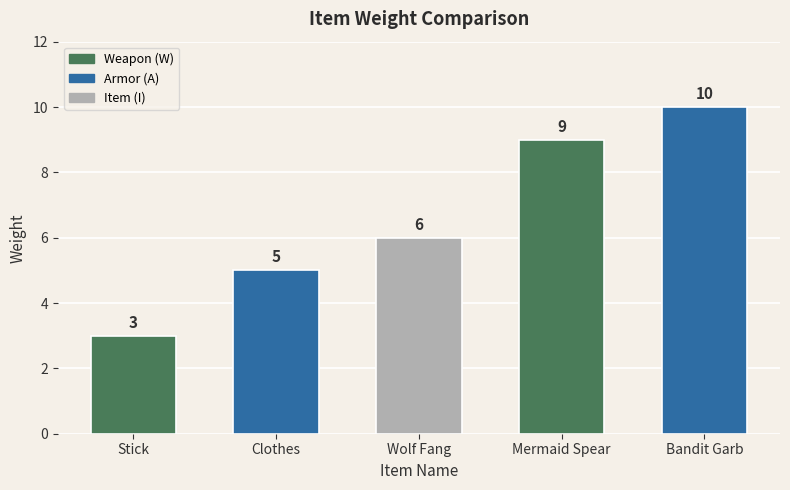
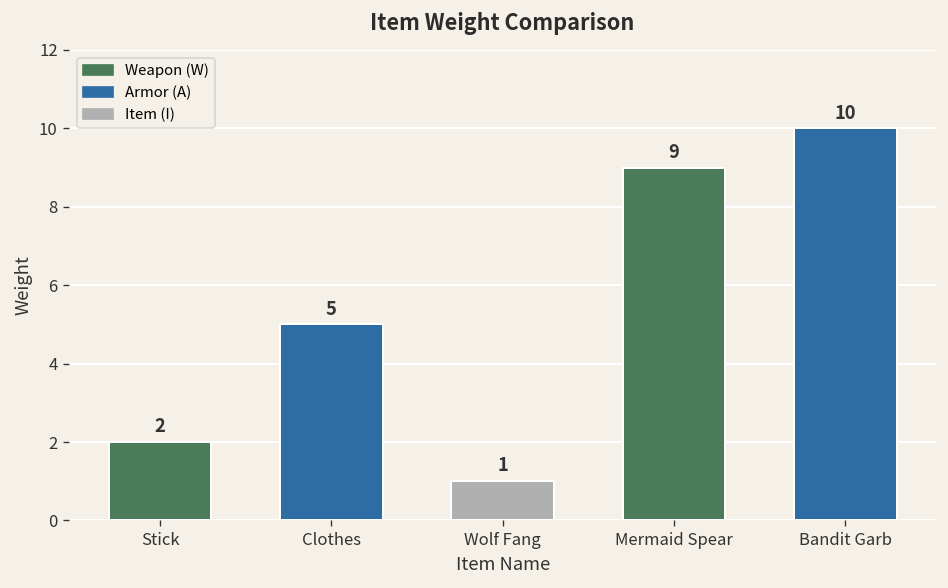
  {
-   "Stick": 3,
+   "Stick": 2,
    "Clothes": 5,
-   "Wolf Fang": 6,
+   "Wolf Fang": 1,
    "Mermaid Spear": 9,
    "Bandit Garb": 10
  }
